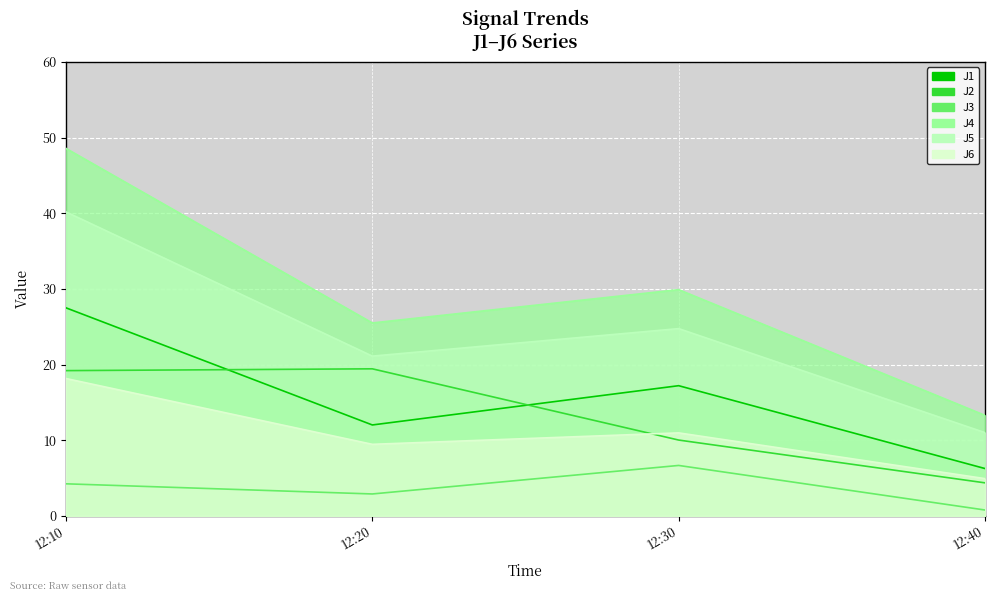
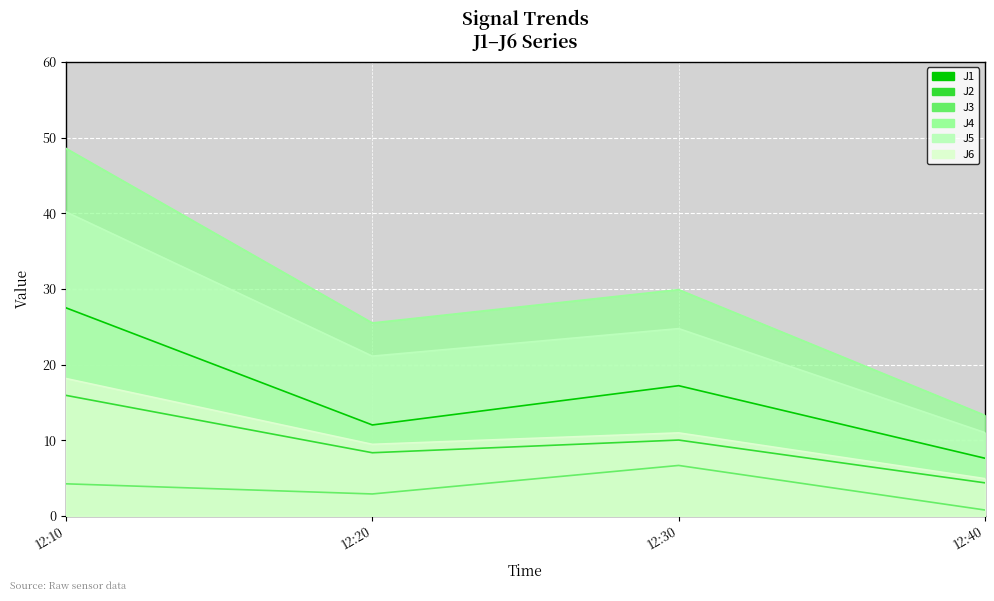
  {
    "J1": {
      "12:10": 27,
      "12:20": 12,
      "12:30": 17,
-     "12:40": 6
+     "12:40": 8
    },
    "J2": {
-     "12:10": 19,
-     "12:20": 19,
+     "12:10": 16,
+     "12:20": 8,
      "12:30": 10,
      "12:40": 4
    },
    "J3": {
      "12:10": 4,
      "12:20": 3,
      "12:30": 7,
      "12:40": 1
    }
  }
